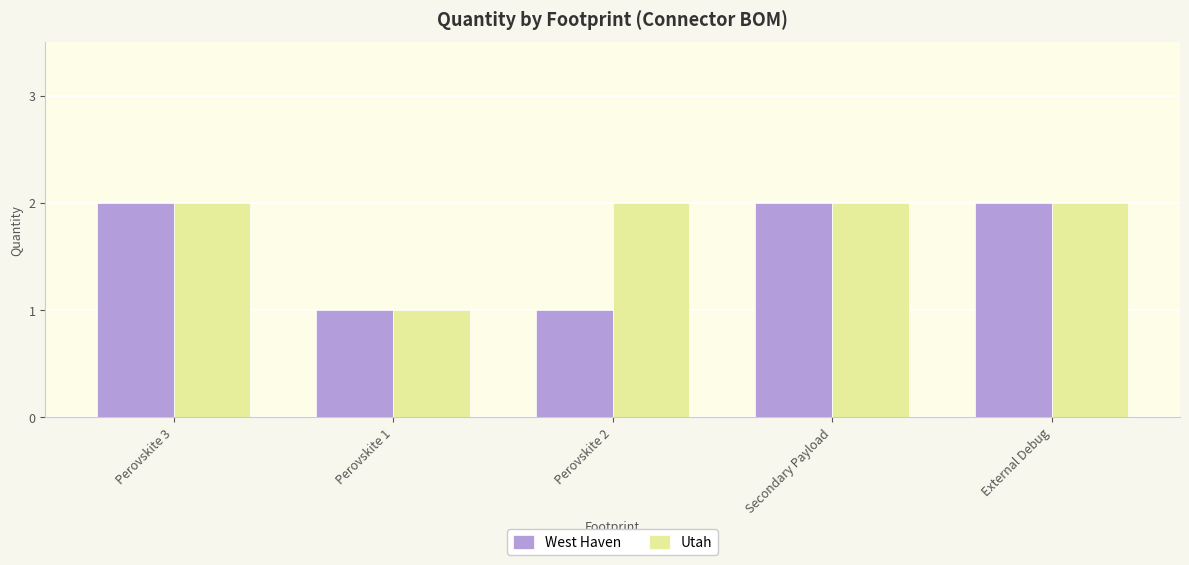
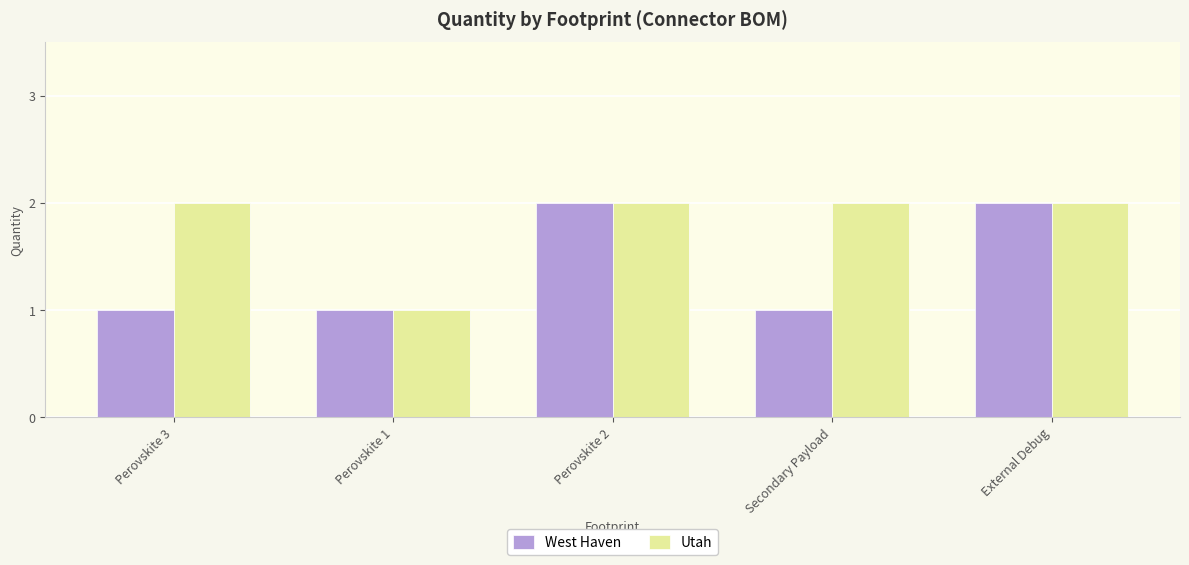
  {
    "West Haven": {
-     "Perovskite 3": 2,
+     "Perovskite 3": 1,
      "Perovskite 1": 1,
-     "Perovskite 2": 1,
-     "Secondary Payload": 2,
+     "Perovskite 2": 2,
+     "Secondary Payload": 1,
      "External Debug": 2
    },
    "Utah": {
      "Perovskite 3": 2,
      "Perovskite 1": 1,
      "Perovskite 2": 2,
      "Secondary Payload": 2,
      "External Debug": 2
    }
  }
